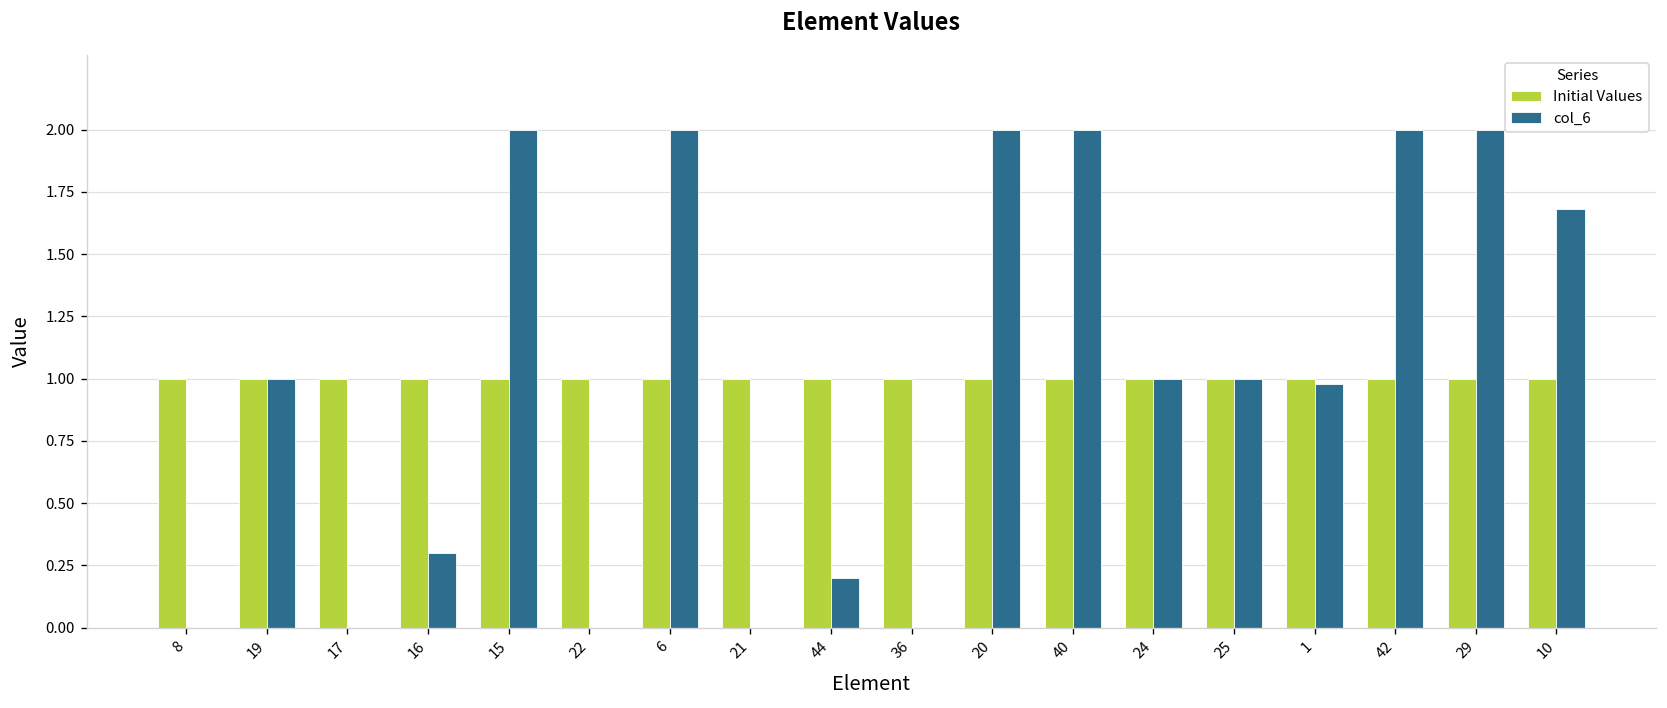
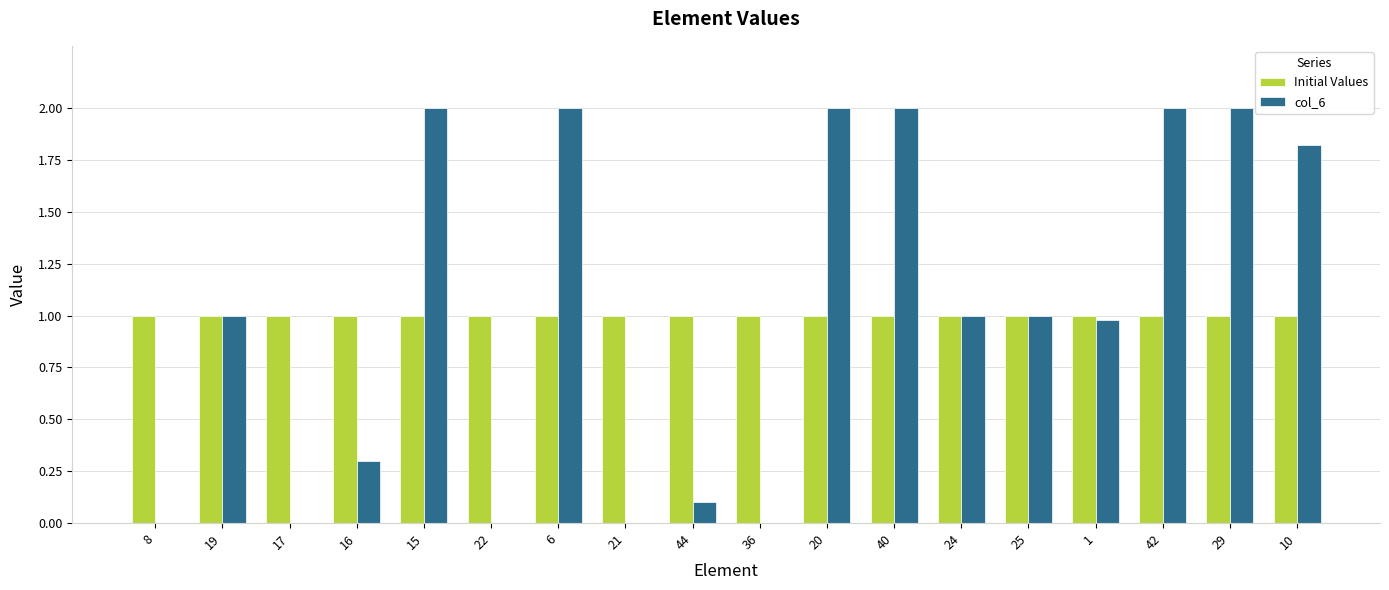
  {
    "Initial Values": {
      "8": 1.00,
      "19": 1.00,
      "17": 1.00,
      "16": 1.00,
      "15": 1.00,
      "22": 1.00,
      "6": 1.00,
      "21": 1.00,
      "44": 1.00,
      "36": 1.00,
      "20": 1.00,
      "40": 1.00,
      "24": 1.00,
      "25": 1.00,
      "1": 1.00,
      "42": 1.00,
      "29": 1.00,
      "10": 1.00
    },
    "col_6": {
      "8": 0.00,
      "19": 1.00,
      "17": 0.00,
      "16": 0.30,
      "15": 2.00,
      "22": 0.00,
      "6": 2.00,
      "21": 0.00,
-     "44": 0.2,
+     "44": 0.1,
      "36": 0.00,
      "20": 2.00,
      "40": 2.00,
      "24": 1.00,
      "25": 1.00,
      "1": 0.98,
      "42": 2.00,
      "29": 2.00,
-     "10": 1.68
+     "10": 1.82
    }
  }
